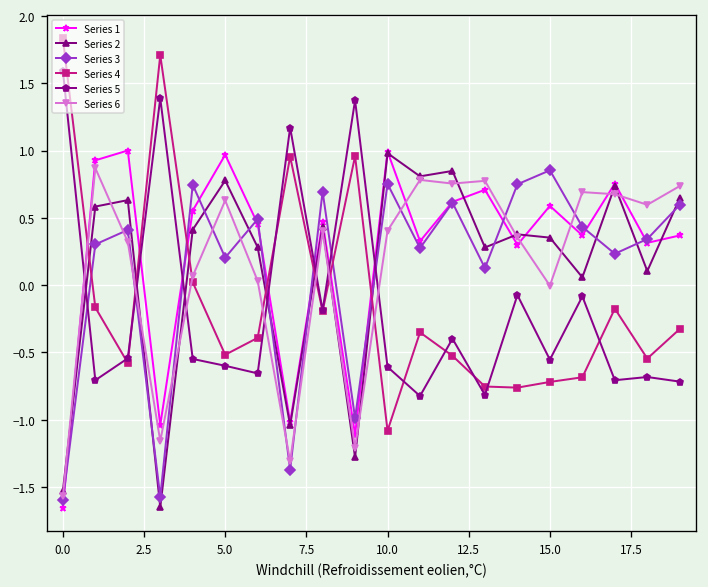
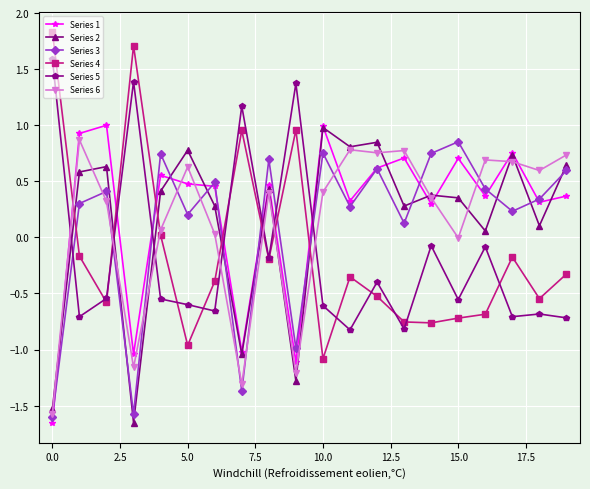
  {
    "Series 1": {
      "0.0": -1.66,
-     "5.0": 0.97,
-     "15.0": 0.59
+     "5.0": 0.48,
+     "15.0": 0.70
    },
    "Series 3": {
      "0.0": -1.60,
      "5.0": 0.20,
      "10.0": 0.75,
      "15.0": 0.85
    },
    "Series 4": {
-     "5.0": -0.52,
+     "5.0": -0.96,
      "10.0": -1.08,
      "15.0": -0.72
    },
    "Series 6": {
      "0.0": -1.57,
      "5.0": 0.63,
      "10.0": 0.40,
      "15.0": 0.00
    }
  }
